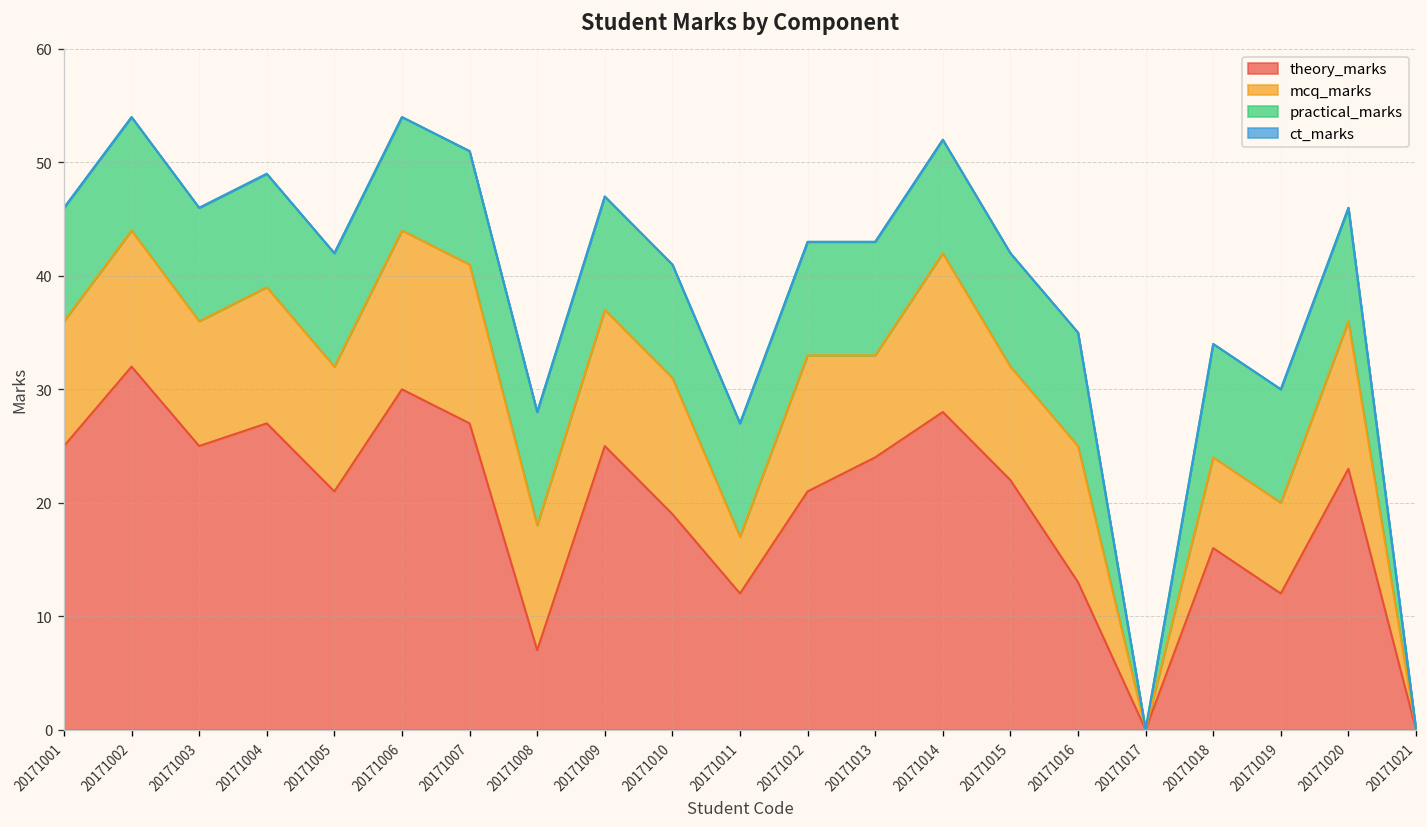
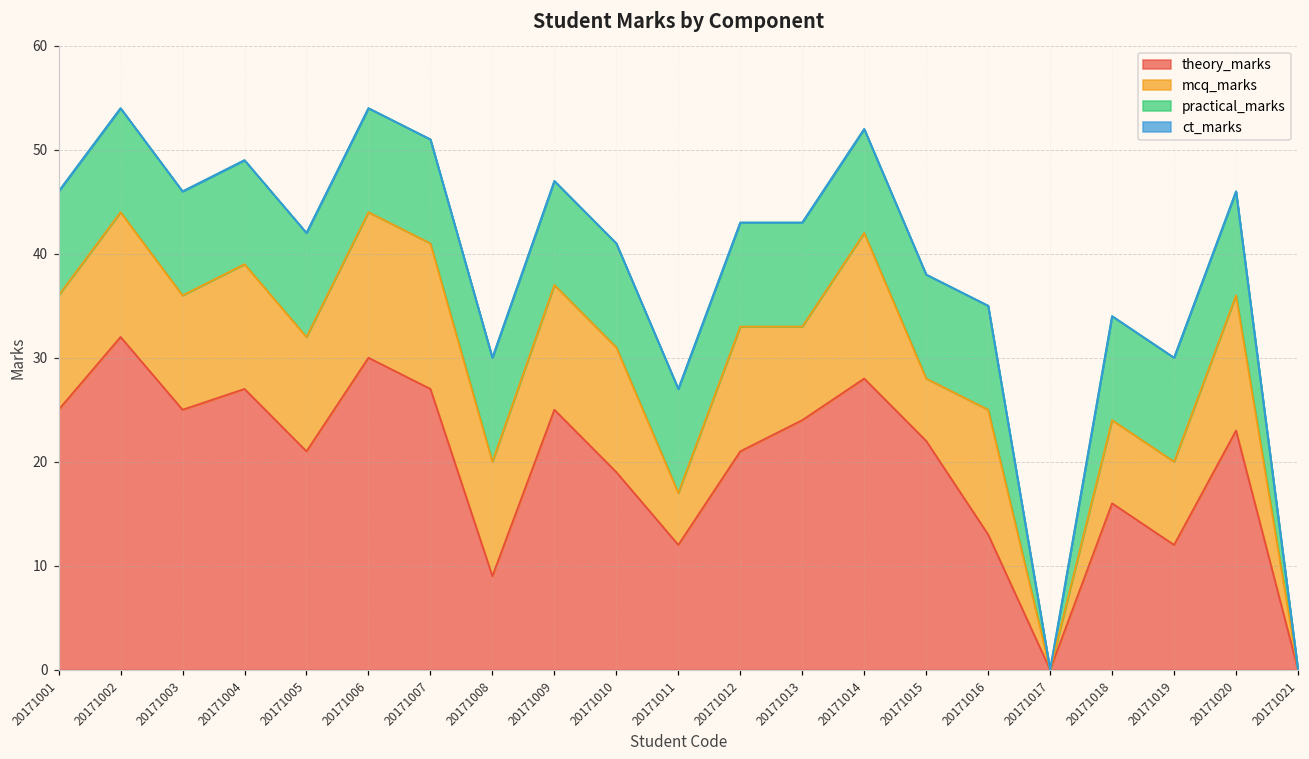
  {
    "theory_marks": {
      "20171001": 25,
      "20171002": 32,
      "20171003": 25,
      "20171004": 27,
      "20171005": 21,
      "20171006": 30,
      "20171007": 27,
-     "20171008": 7,
+     "20171008": 9,
      "20171009": 25,
      "20171010": 19,
      "20171011": 12,
      "20171012": 21,
      "20171013": 24,
      "20171014": 28,
      "20171015": 22,
      "20171016": 13,
      "20171018": 16,
      "20171019": 12,
      "20171020": 23
    },
    "mcq_marks": {
      "20171001": 11,
      "20171002": 12,
      "20171003": 11,
      "20171004": 12,
      "20171005": 11,
      "20171006": 14,
      "20171007": 14,
      "20171008": 11,
      "20171009": 12,
      "20171010": 12,
      "20171011": 5,
      "20171012": 12,
      "20171013": 9,
      "20171014": 14,
-     "20171015": 10,
+     "20171015": 6,
      "20171016": 12,
      "20171018": 8,
      "20171019": 8,
      "20171020": 13
    }
  }
